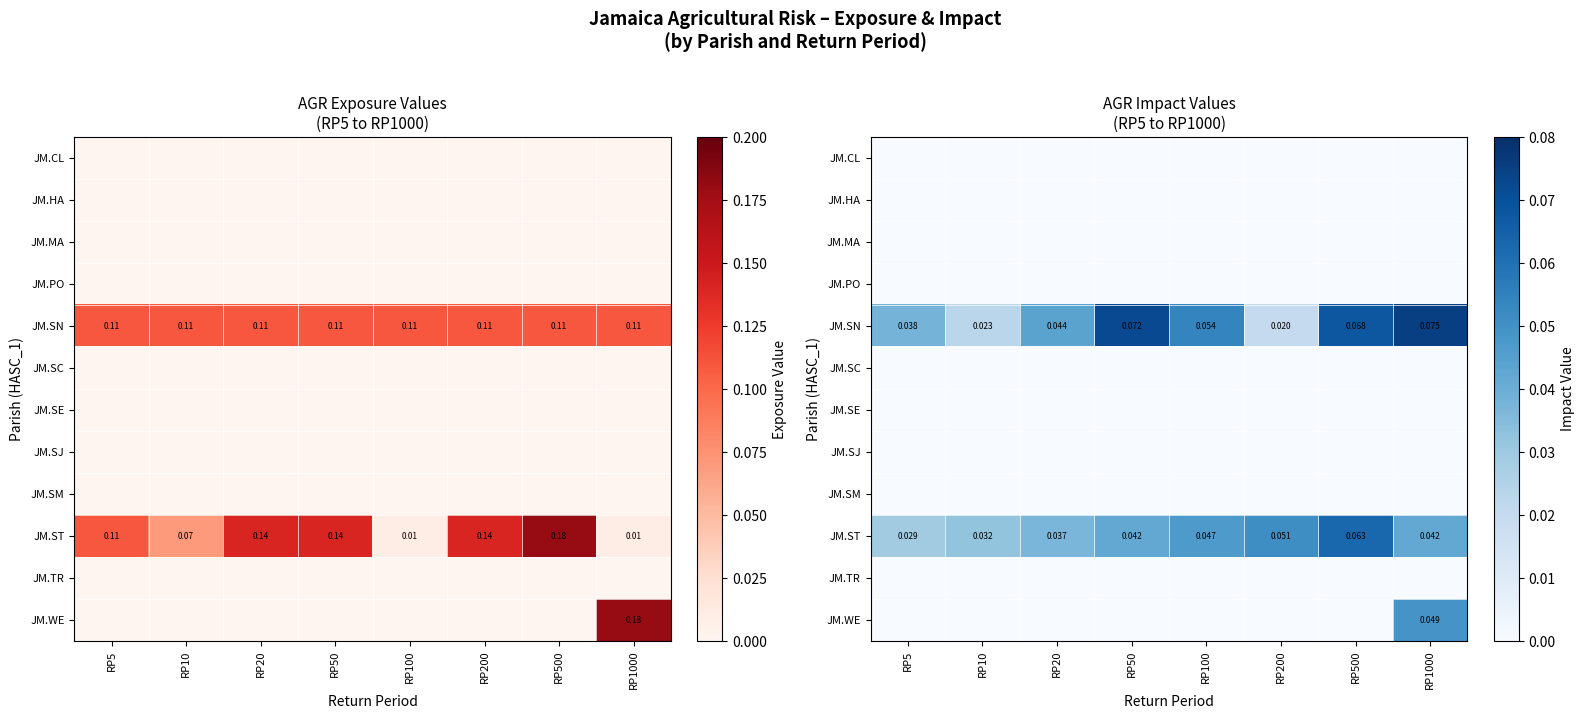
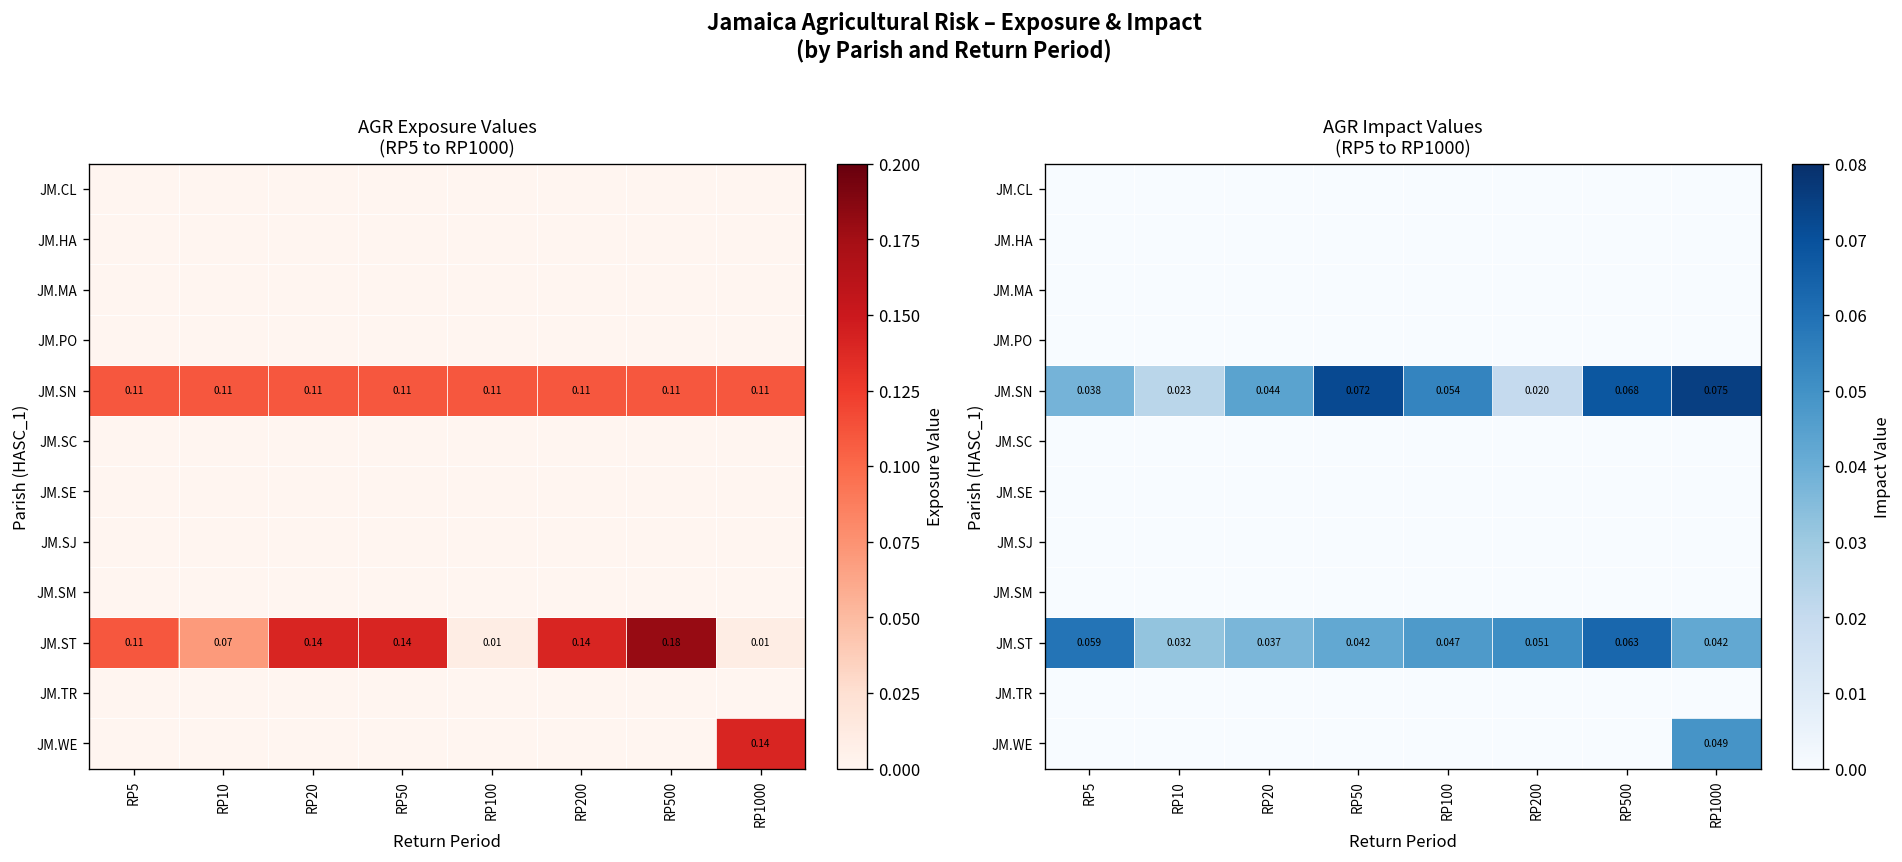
  {
    "AGR Exposure Values (RP5 to RP1000)": {
      "JM.SN": {
        "RP5": 0.11,
        "RP10": 0.11,
        "RP20": 0.11,
        "RP50": 0.11,
        "RP100": 0.11,
        "RP200": 0.11,
        "RP500": 0.11,
        "RP1000": 0.11
      },
      "JM.ST": {
        "RP5": 0.11,
        "RP10": 0.07,
        "RP20": 0.14,
        "RP50": 0.14,
        "RP100": 0.01,
        "RP200": 0.14,
        "RP500": 0.18,
        "RP1000": 0.01
      },
      "JM.WE": {
-       "RP1000": 0.18
+       "RP1000": 0.14
      }
    },
    "AGR Impact Values (RP5 to RP1000)": {
      "JM.SN": {
        "RP5": 0.038,
        "RP10": 0.023,
        "RP20": 0.044,
        "RP50": 0.072,
        "RP100": 0.054,
        "RP200": 0.020,
        "RP500": 0.068,
        "RP1000": 0.075
      },
      "JM.ST": {
-       "RP5": 0.029,
+       "RP5": 0.059,
        "RP10": 0.032,
        "RP20": 0.037,
        "RP50": 0.042,
        "RP100": 0.047,
        "RP200": 0.051,
        "RP500": 0.063,
        "RP1000": 0.042
      },
      "JM.WE": {
        "RP1000": 0.049
      }
    }
  }
